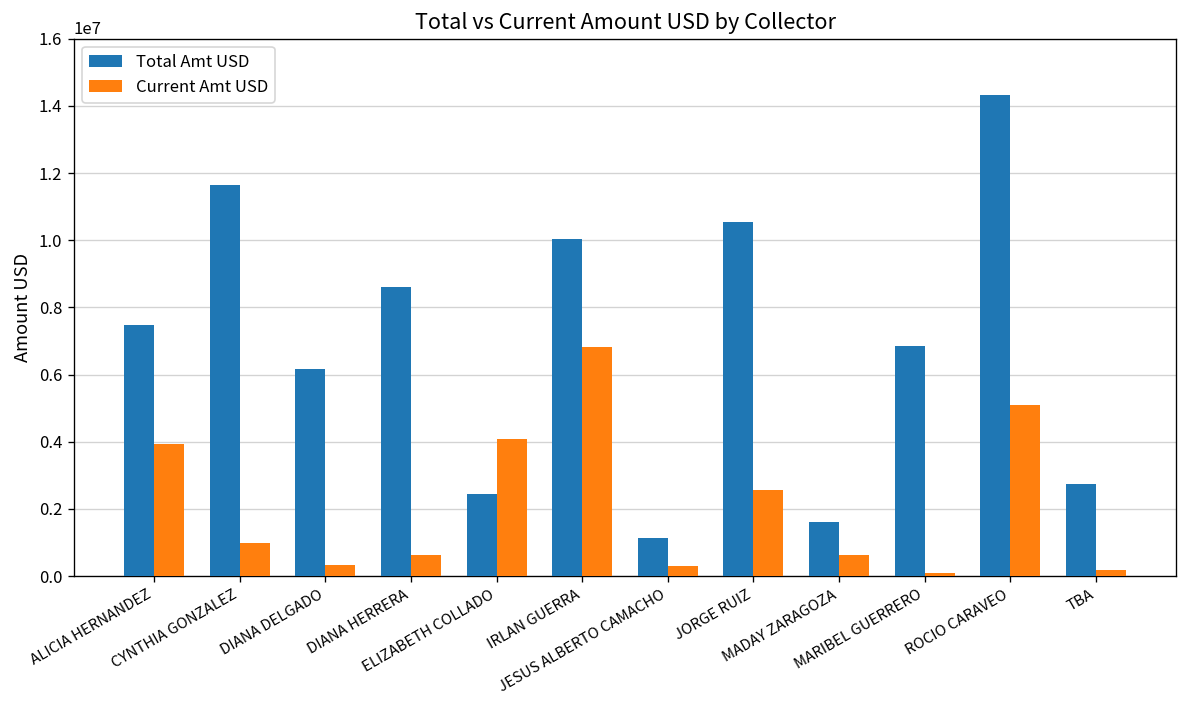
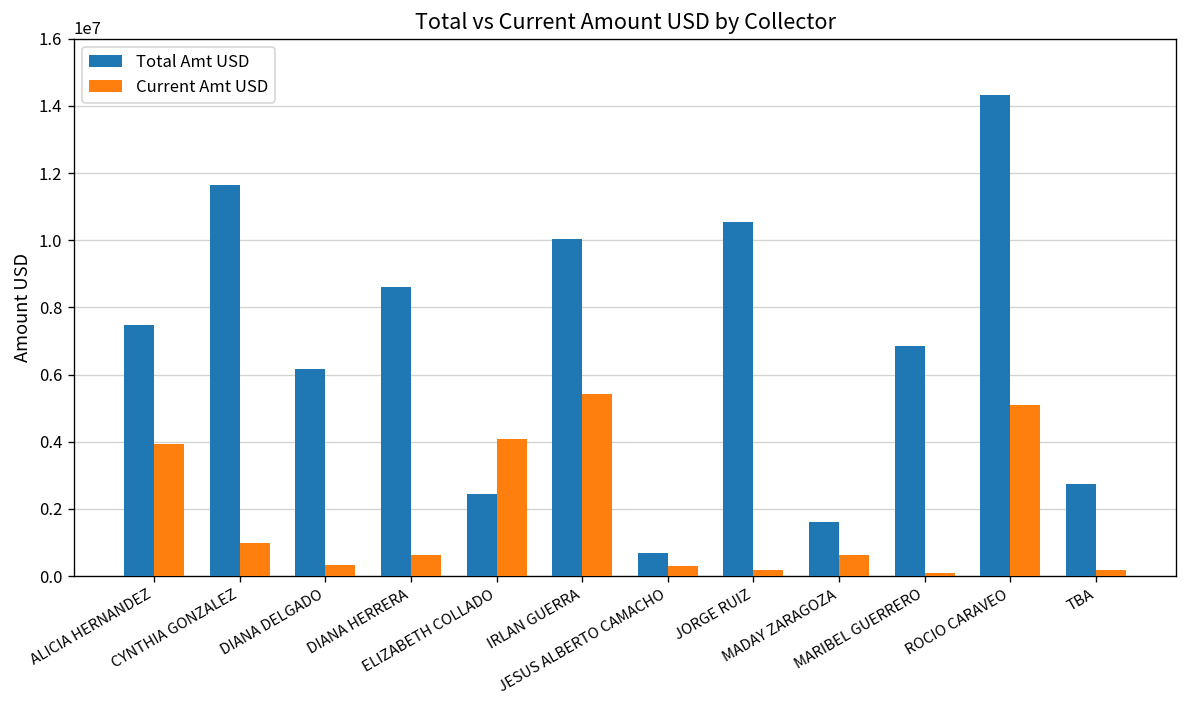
  {
    "Total Amt USD": {
      "ALICIA HERNANDEZ": 7500000,
      "CYNTHIA GONZALEZ": 11700000,
      "DIANA DELGADO": 6200000,
      "DIANA HERRERA": 8600000,
      "ELIZABETH COLLADO": 2400000,
      "IRLAN GUERRA": 10000000,
-     "JESUS ALBERTO CAMACHO": 1100000,
+     "JESUS ALBERTO CAMACHO": 700000,
      "JORGE RUIZ": 10500000,
      "MADAY ZARAGOZA": 1600000,
      "MARIBEL GUERRERO": 6800000,
      "ROCIO CARAVEO": 14300000,
      "TBA": 2700000
    },
    "Current Amt USD": {
      "ALICIA HERNANDEZ": 3900000,
      "CYNTHIA GONZALEZ": 1000000,
      "DIANA DELGADO": 300000,
      "DIANA HERRERA": 600000,
      "ELIZABETH COLLADO": 4100000,
-     "IRLAN GUERRA": 6800000,
+     "IRLAN GUERRA": 5400000,
      "JESUS ALBERTO CAMACHO": 300000,
-     "JORGE RUIZ": 2600000,
+     "JORGE RUIZ": 200000,
      "MADAY ZARAGOZA": 600000,
      "ROCIO CARAVEO": 5100000,
      "TBA": 200000
    }
  }
